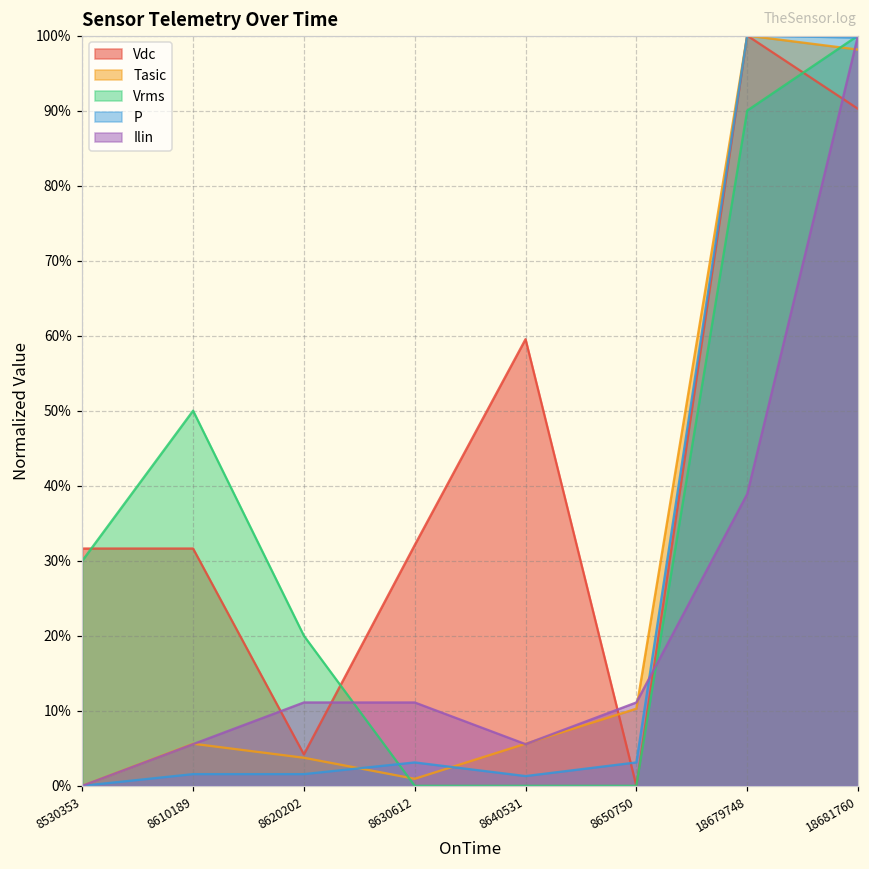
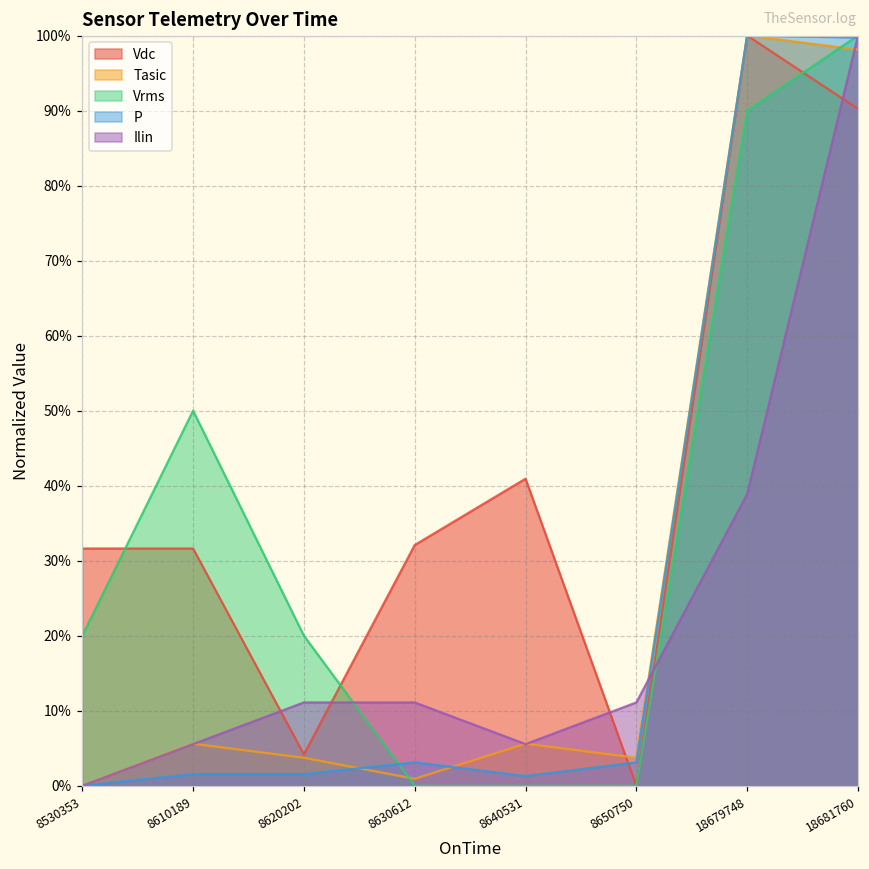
  {
    "Vdc": {
      "8530353": "32%",
      "8610189": "32%",
      "8620202": "4%",
      "8630612": "32%",
-     "8640531": "60%",
+     "8640531": "41%",
      "18681760": "90%"
    },
    "Tasic": {
      "8620202": "4%",
      "8630612": "1%",
-     "8650750": "10%",
+     "8650750": "4%",
      "18681760": "98%"
    },
    "Vrms": {
-     "8530353": "30%",
+     "8530353": "20%",
      "8610189": "50%",
      "8620202": "20%",
      "8630612": "0%",
      "8640531": "0%",
      "18679748": "90%"
    },
    "P": {
      "8610189": "2%",
      "8620202": "2%",
      "8630612": "3%",
      "8640531": "1%",
      "8650750": "3%"
    },
    "Ilin": {
      "8620202": "11%",
      "8630612": "11%",
      "8650750": "11%",
      "18679748": "39%"
    }
  }
